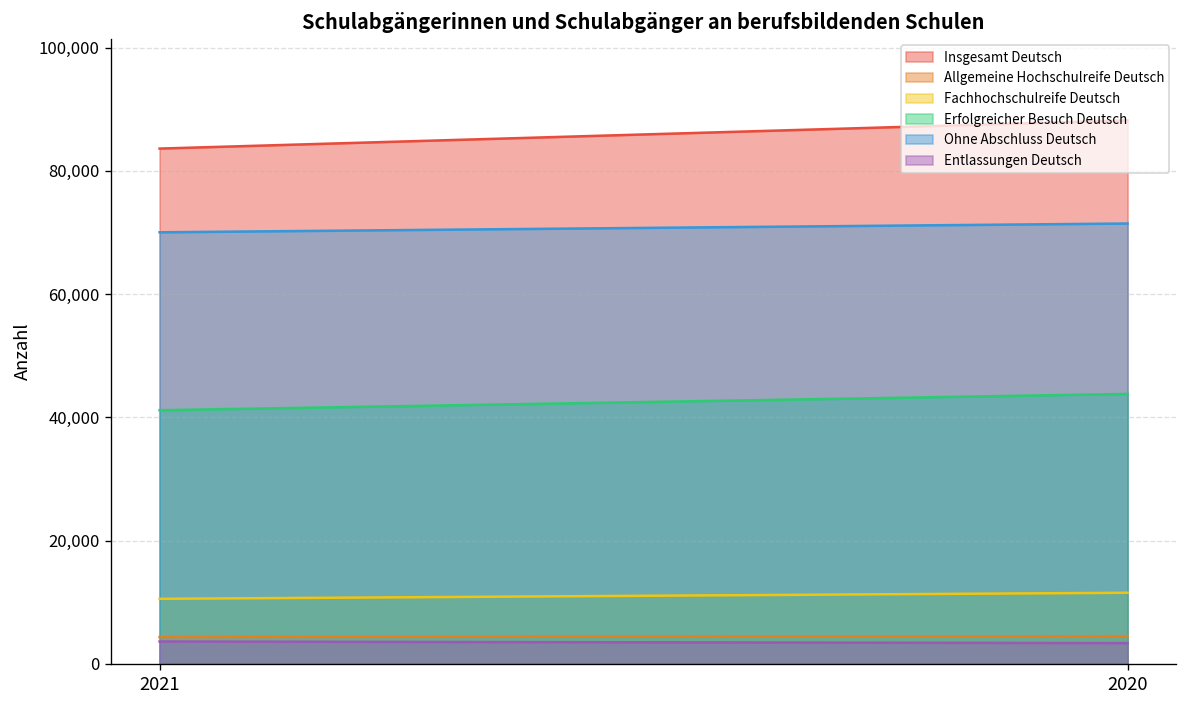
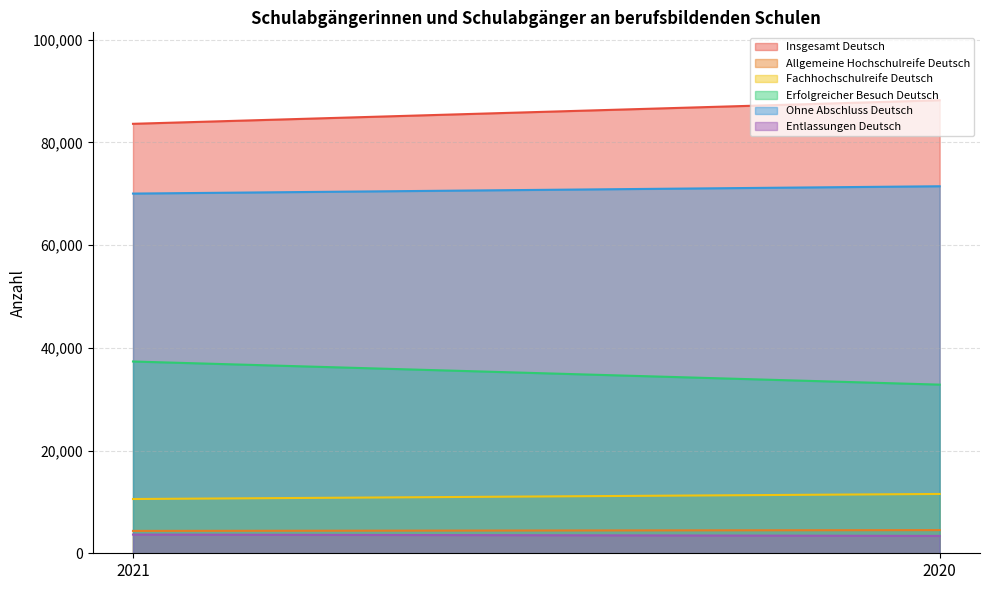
  {
    "Erfolgreicher Besuch Deutsch": {
-     "2021": "41,000",
-     "2020": "44,000"
+     "2021": "37,000",
+     "2020": "33,000"
    },
    "Ohne Abschluss Deutsch": {
      "2021": "70,000",
      "2020": "71,000"
    },
    "Entlassungen Deutsch": {
      "2021": "4,000",
      "2020": "3,000"
    }
  }
